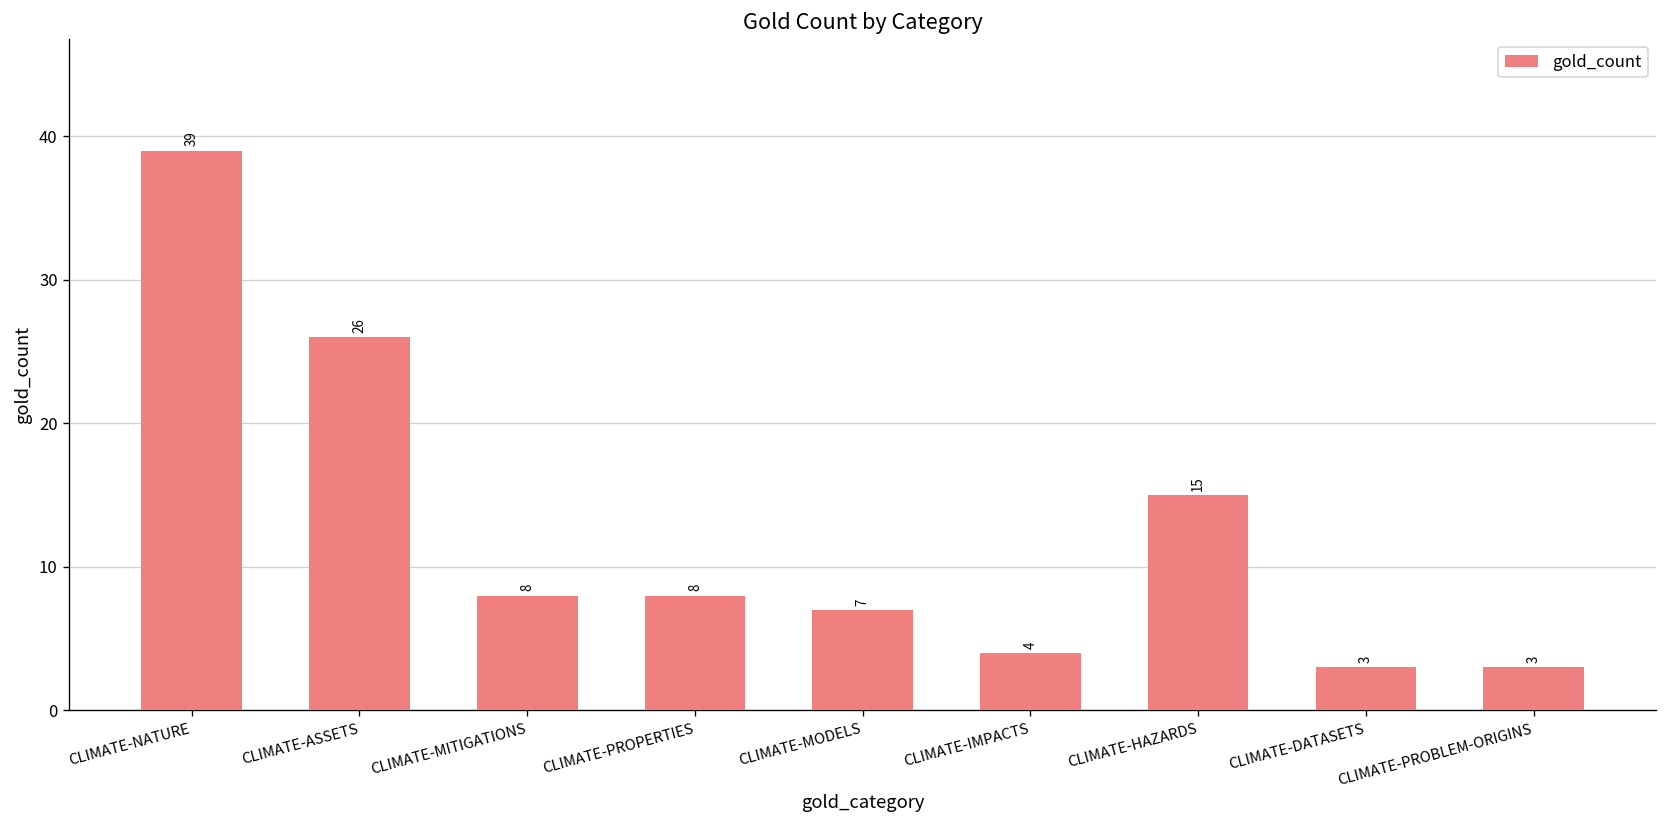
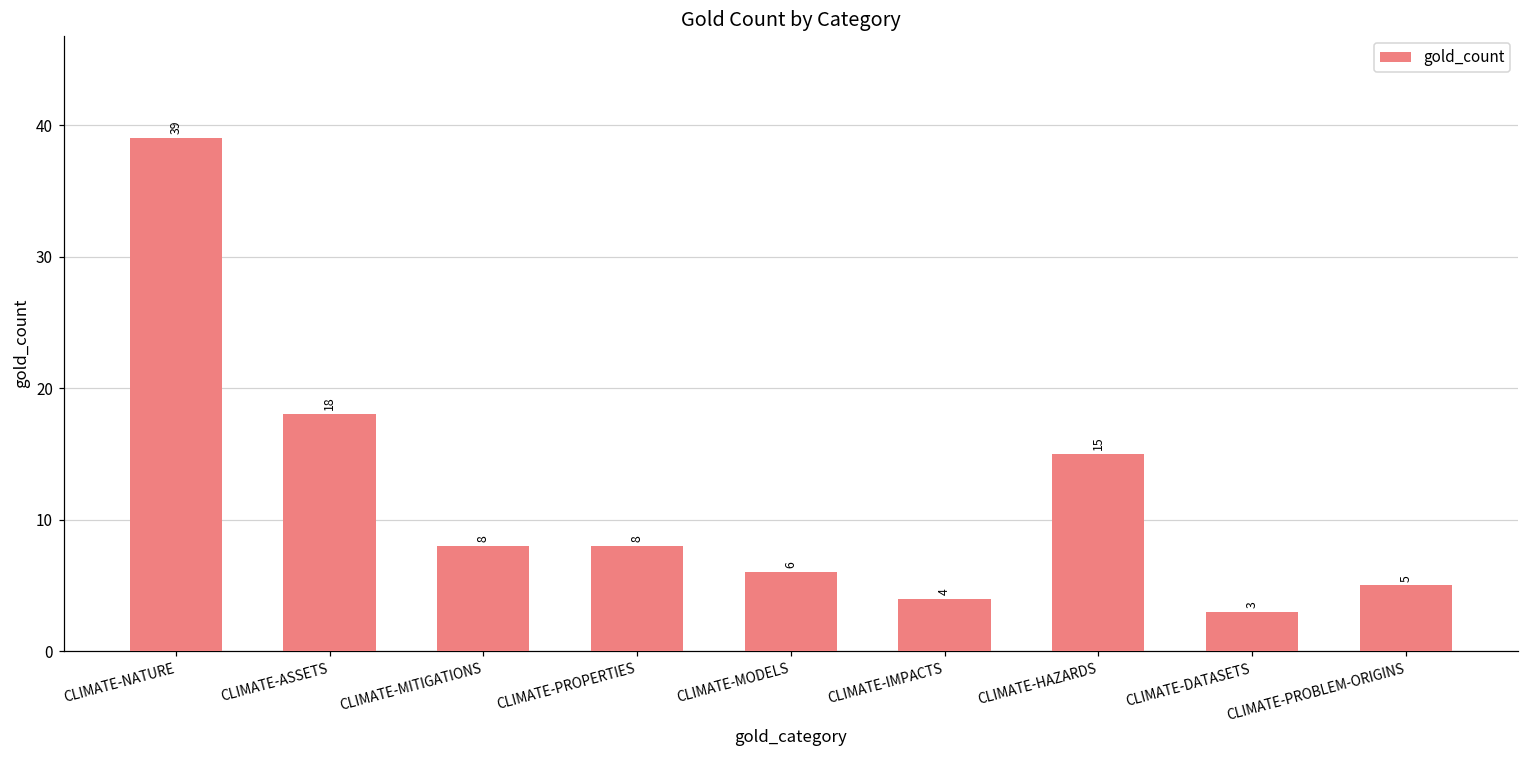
  {
    "CLIMATE-NATURE": 39,
-   "CLIMATE-ASSETS": 26,
+   "CLIMATE-ASSETS": 18,
    "CLIMATE-MITIGATIONS": 8,
    "CLIMATE-PROPERTIES": 8,
-   "CLIMATE-MODELS": 7,
+   "CLIMATE-MODELS": 6,
    "CLIMATE-IMPACTS": 4,
    "CLIMATE-HAZARDS": 15,
    "CLIMATE-DATASETS": 3,
-   "CLIMATE-PROBLEM-ORIGINS": 3
+   "CLIMATE-PROBLEM-ORIGINS": 5
  }
